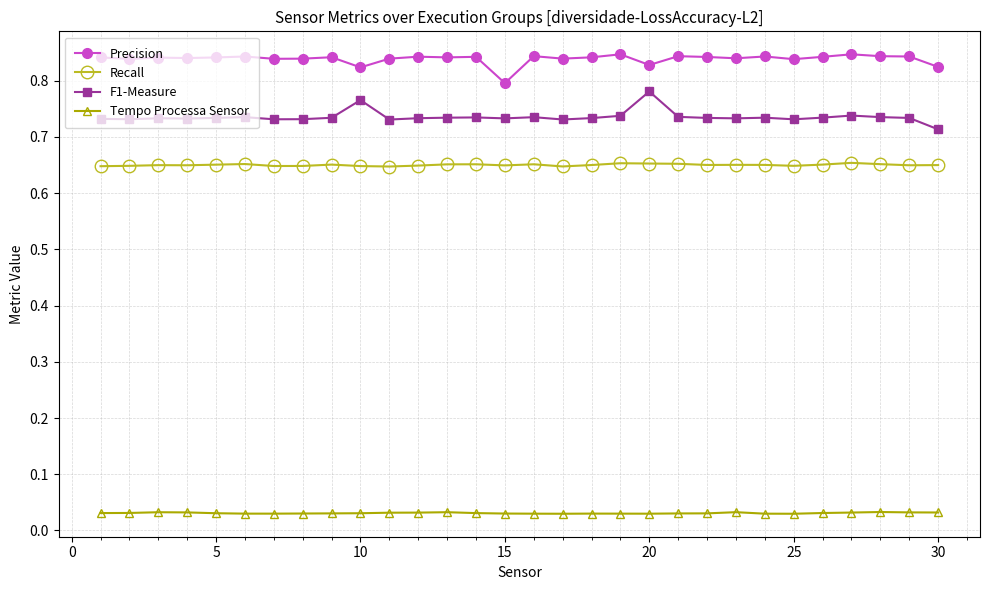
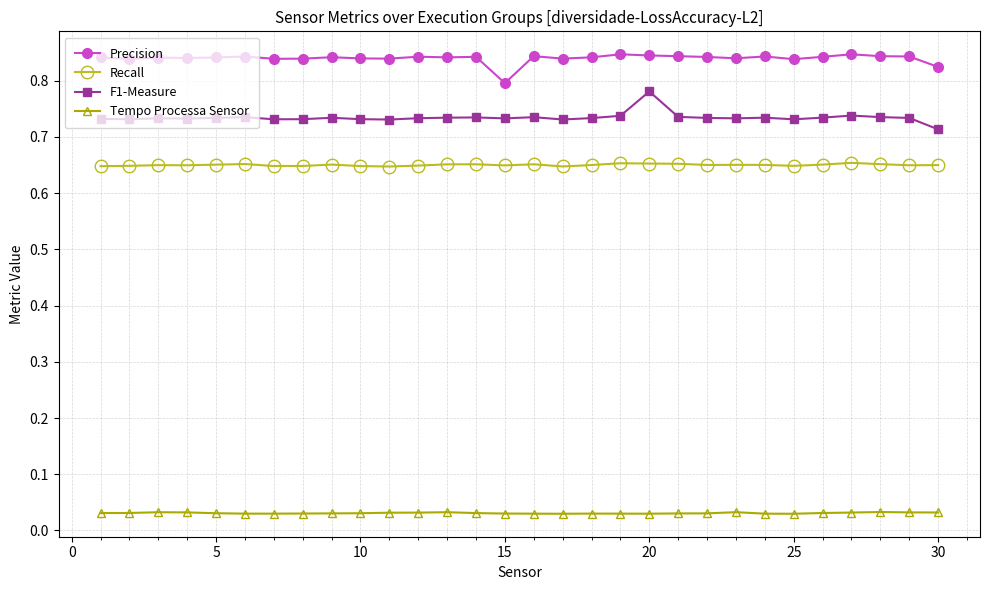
  {
    "Precision": {
-     "10": 0.82,
+     "10": 0.84,
      "15": 0.80,
-     "20": 0.83,
+     "20": 0.84,
      "25": 0.84,
      "30": 0.82
    },
    "F1-Measure": {
-     "10": 0.77,
+     "10": 0.73,
      "15": 0.73,
      "20": 0.78,
      "25": 0.73,
      "30": 0.71
    }
  }
